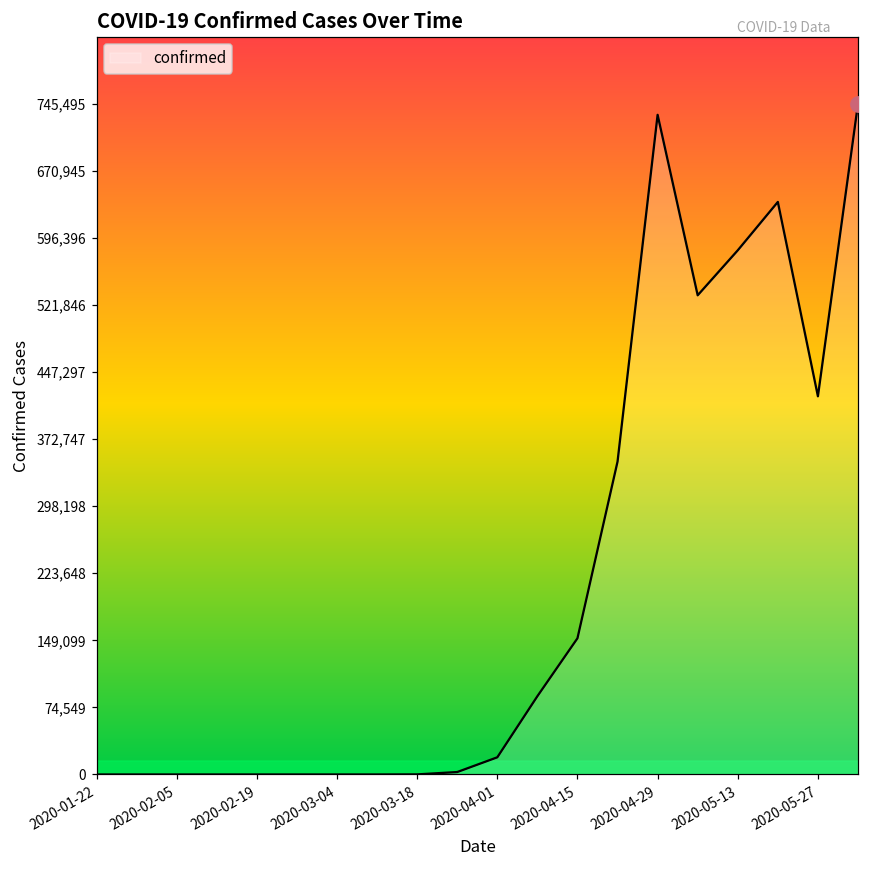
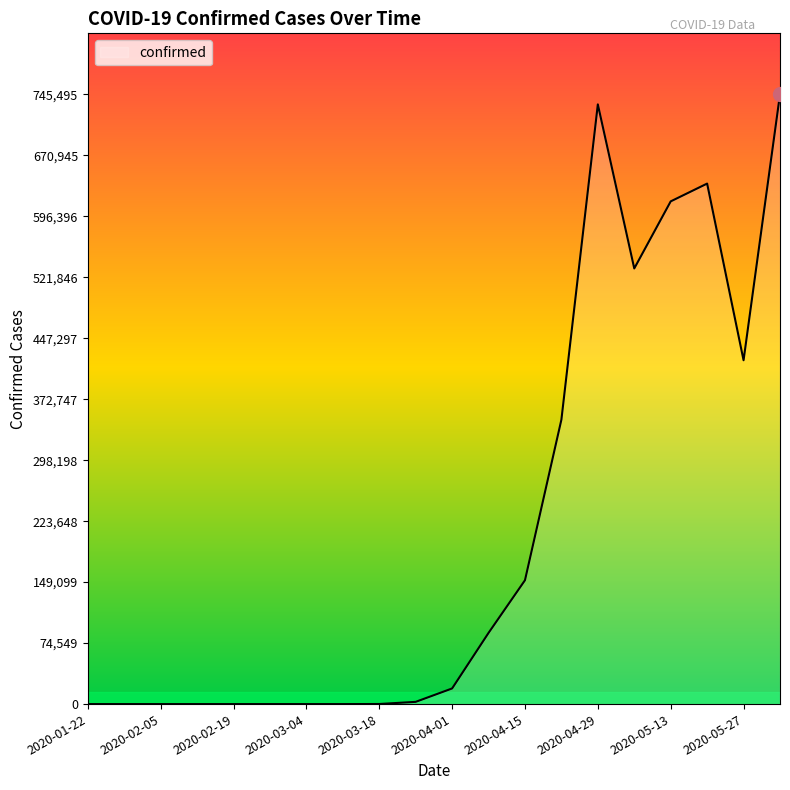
  {
    "confirmed": {
      "2020-04-01": "20,000",
      "2020-04-15": "150,000",
      "2020-04-29": "730,000",
-     "2020-05-13": "580,000",
+     "2020-05-13": "610,000",
      "2020-05-27": "420,000"
    }
  }
